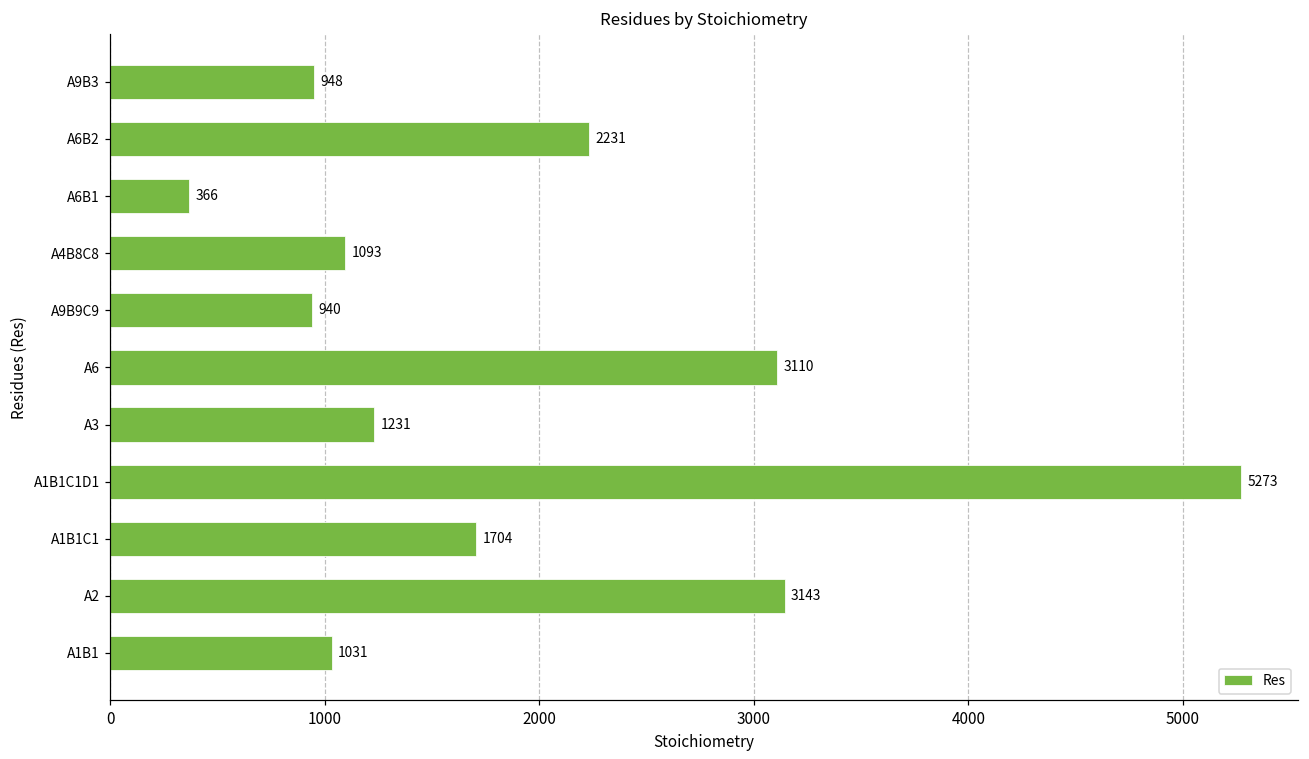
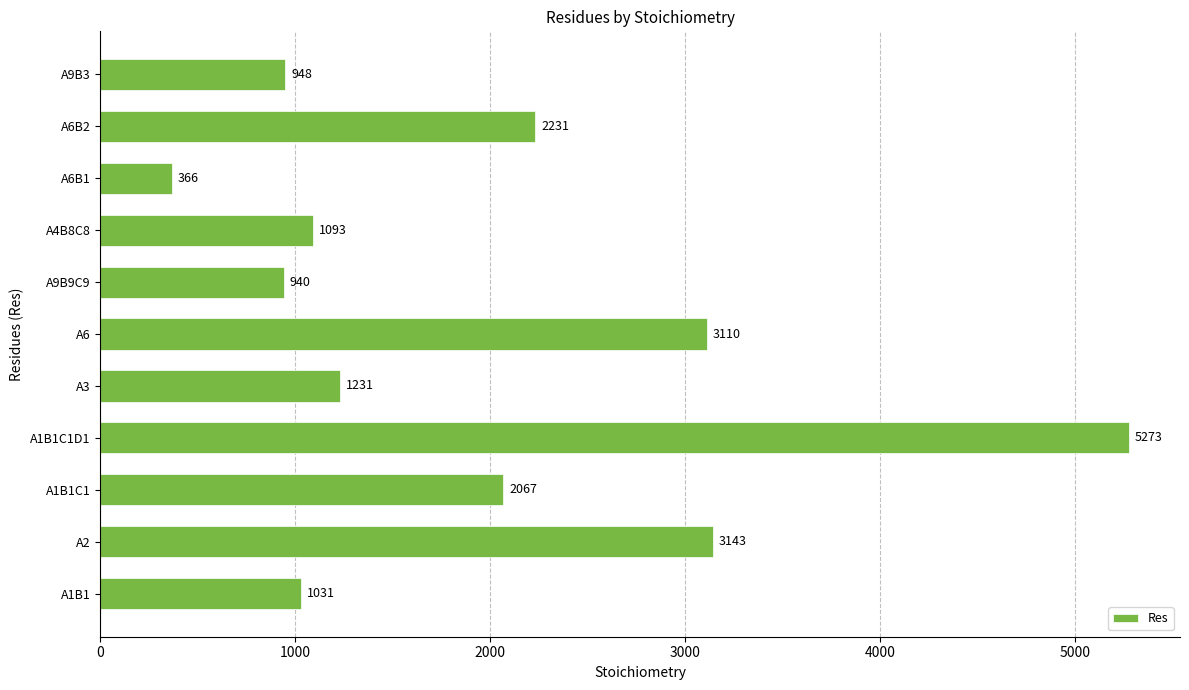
  {
    "A9B3": 948,
    "A6B2": 2231,
    "A6B1": 366,
    "A4B8C8": 1093,
    "A9B9C9": 940,
    "A6": 3110,
    "A3": 1231,
    "A1B1C1D1": 5273,
-   "A1B1C1": 1704,
+   "A1B1C1": 2067,
    "A2": 3143,
    "A1B1": 1031
  }
